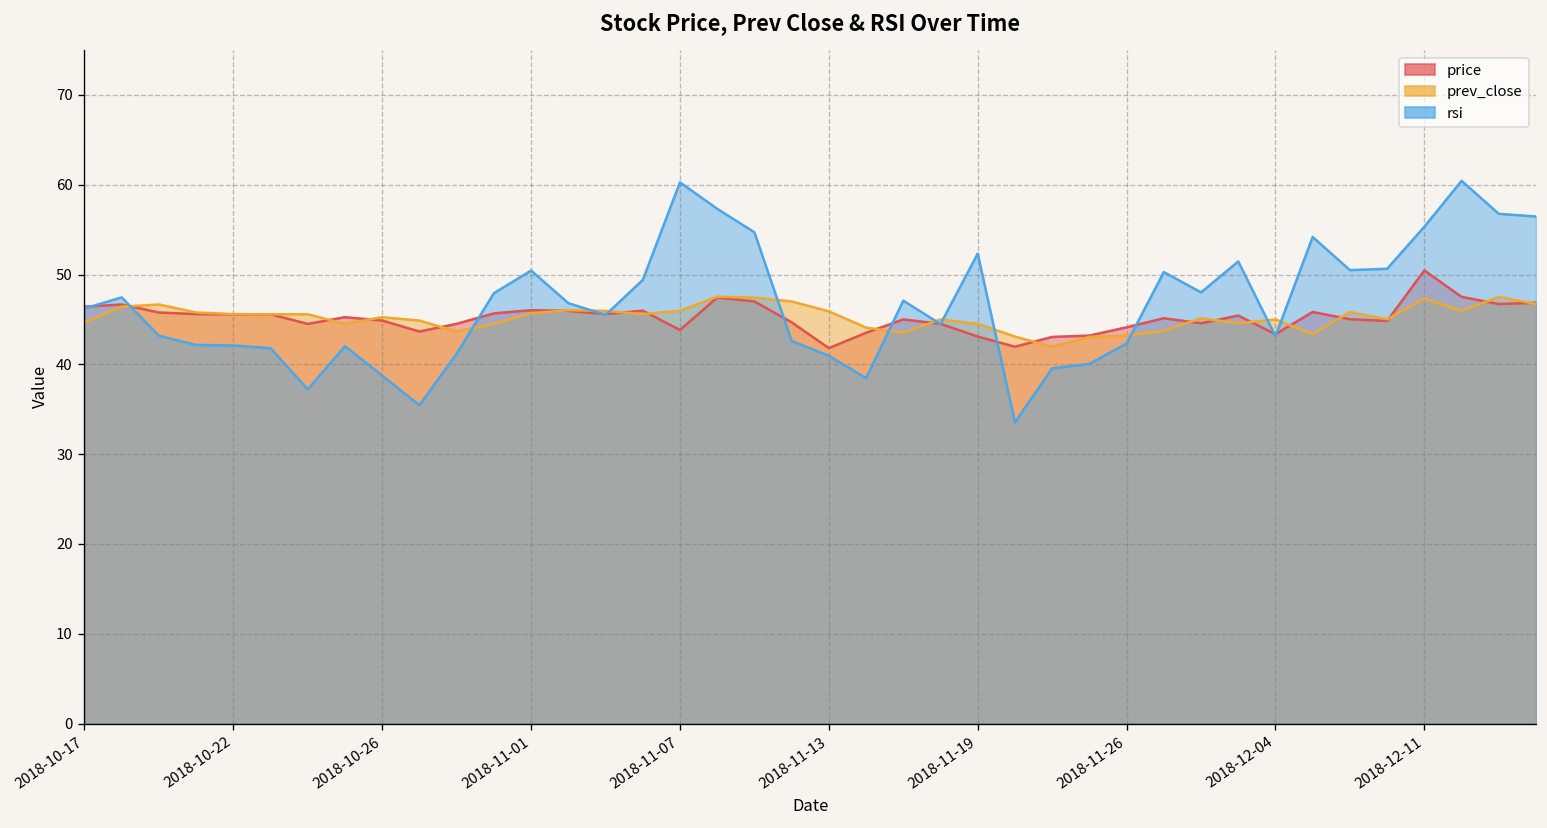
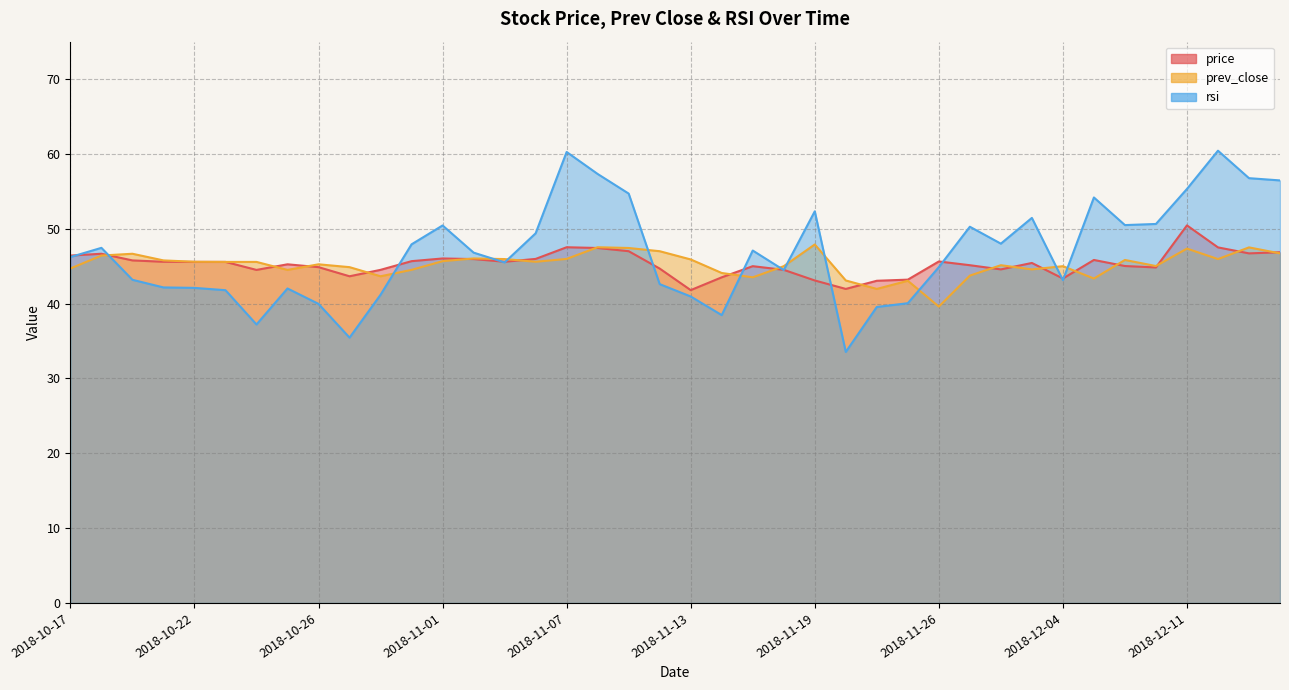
  {
    "price": {
      "2018-10-26": 45,
      "2018-11-01": 46,
-     "2018-11-07": 44,
+     "2018-11-07": 48,
      "2018-11-13": 42,
      "2018-11-19": 43,
-     "2018-11-26": 44,
+     "2018-11-26": 46,
      "2018-12-11": 50
    },
    "prev_close": {
      "2018-10-26": 45,
      "2018-11-01": 46,
      "2018-11-07": 46,
      "2018-11-13": 46,
-     "2018-11-19": 45,
-     "2018-11-26": 43,
+     "2018-11-19": 48,
+     "2018-11-26": 40,
      "2018-12-04": 45,
      "2018-12-11": 47
    },
    "rsi": {
      "2018-10-22": 42,
-     "2018-10-26": 39,
+     "2018-10-26": 40,
      "2018-11-01": 50,
      "2018-11-07": 60,
      "2018-11-13": 41,
      "2018-11-19": 52,
-     "2018-11-26": 42,
+     "2018-11-26": 45,
      "2018-12-11": 55
    }
  }
